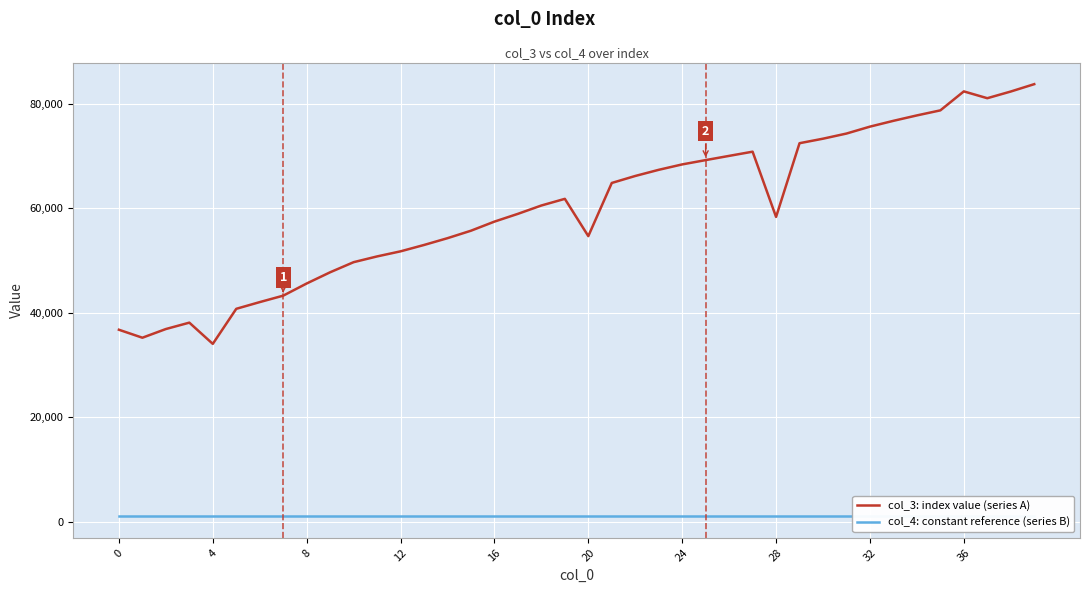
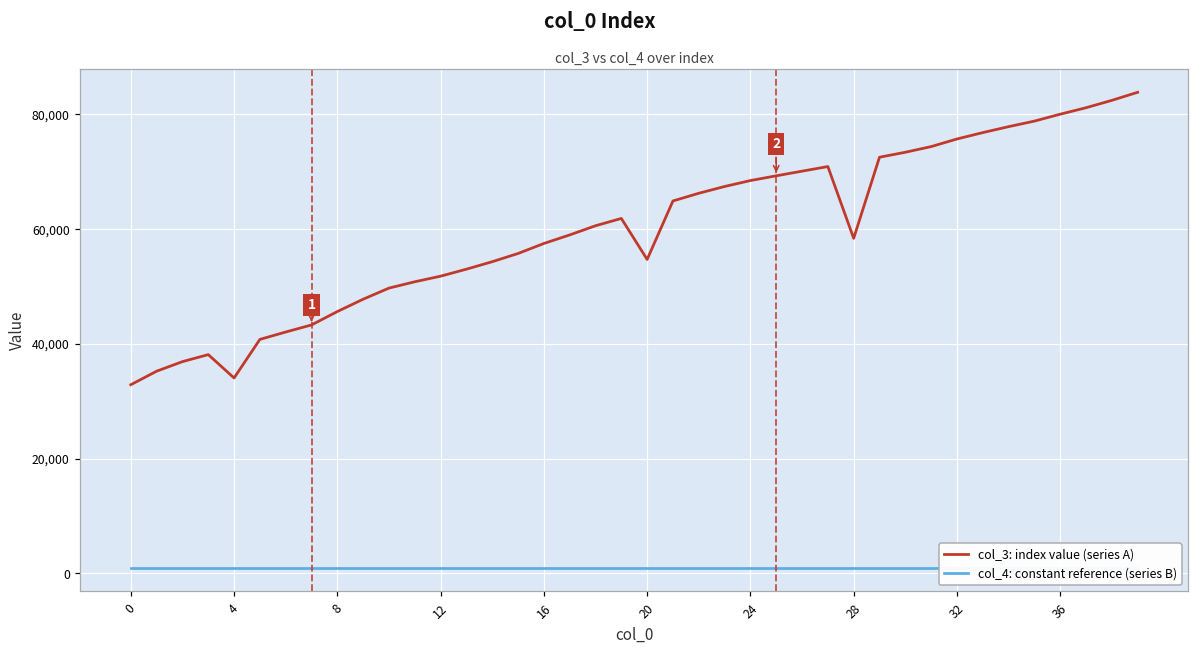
  {
    "col_3: index value (series A)": {
-     "0": "37,000",
+     "0": "33,000",
      "4": "34,000",
      "8": "46,000",
      "12": "52,000",
      "16": "57,000",
      "20": "55,000",
      "24": "68,000",
      "28": "58,000",
      "32": "76,000",
-     "36": "82,000"
+     "36": "80,000"
    },
    "col_4: constant reference (series B)": {
      "0": "1,000",
      "4": "1,000",
      "8": "1,000",
      "12": "1,000",
      "16": "1,000",
      "20": "1,000",
      "24": "1,000",
      "28": "1,000"
    }
  }
